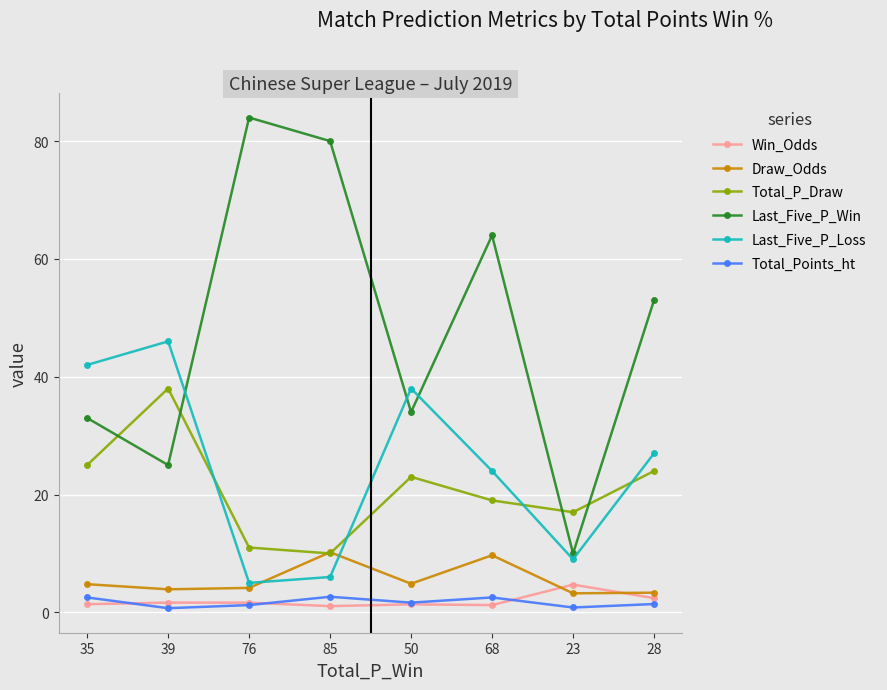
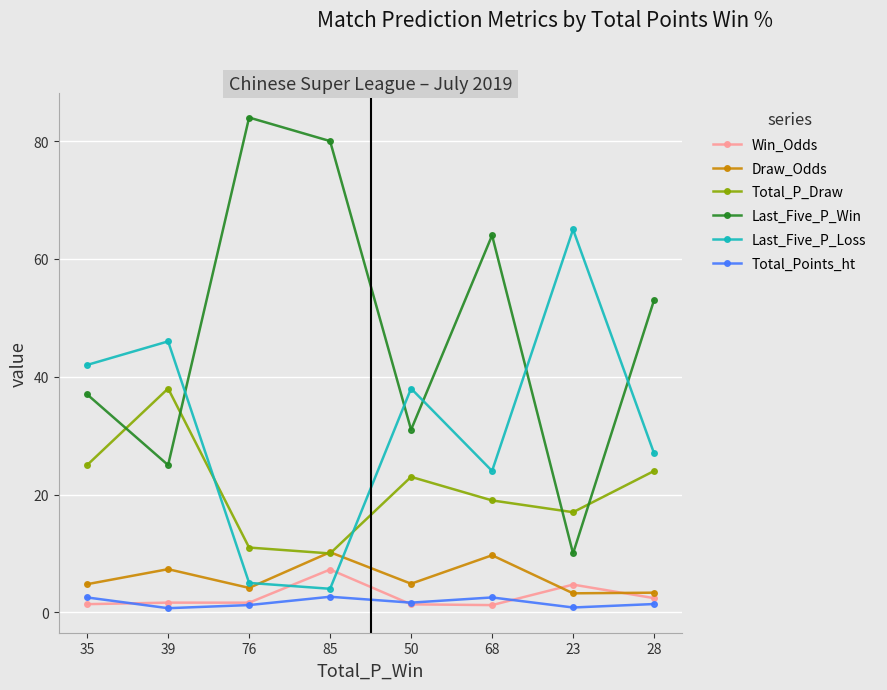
  {
    "Win_Odds": {
      "35": 1,
      "39": 2,
-     "85": 1,
+     "85": 7,
      "68": 1,
      "23": 5,
      "28": 2
    },
    "Draw_Odds": {
      "35": 5,
-     "39": 4,
+     "39": 7,
      "76": 4,
      "50": 5,
      "68": 10,
      "23": 3,
      "28": 3
    },
    "Total_P_Draw": {
      "35": 25,
      "39": 38,
      "76": 11,
      "50": 23,
      "68": 19,
      "23": 17,
      "28": 24
    },
    "Last_Five_P_Win": {
-     "35": 33,
+     "35": 37,
      "39": 25,
      "76": 84,
      "85": 80,
-     "50": 34,
+     "50": 31,
      "68": 64,
      "23": 10,
      "28": 53
    },
    "Last_Five_P_Loss": {
      "35": 42,
      "39": 46,
      "76": 5,
-     "85": 6,
+     "85": 4,
      "50": 38,
      "68": 24,
-     "23": 9,
+     "23": 65,
      "28": 27
    },
    "Total_Points_ht": {
      "35": 3,
      "39": 1,
      "85": 3,
      "68": 3,
      "23": 1,
      "28": 1
    }
  }
